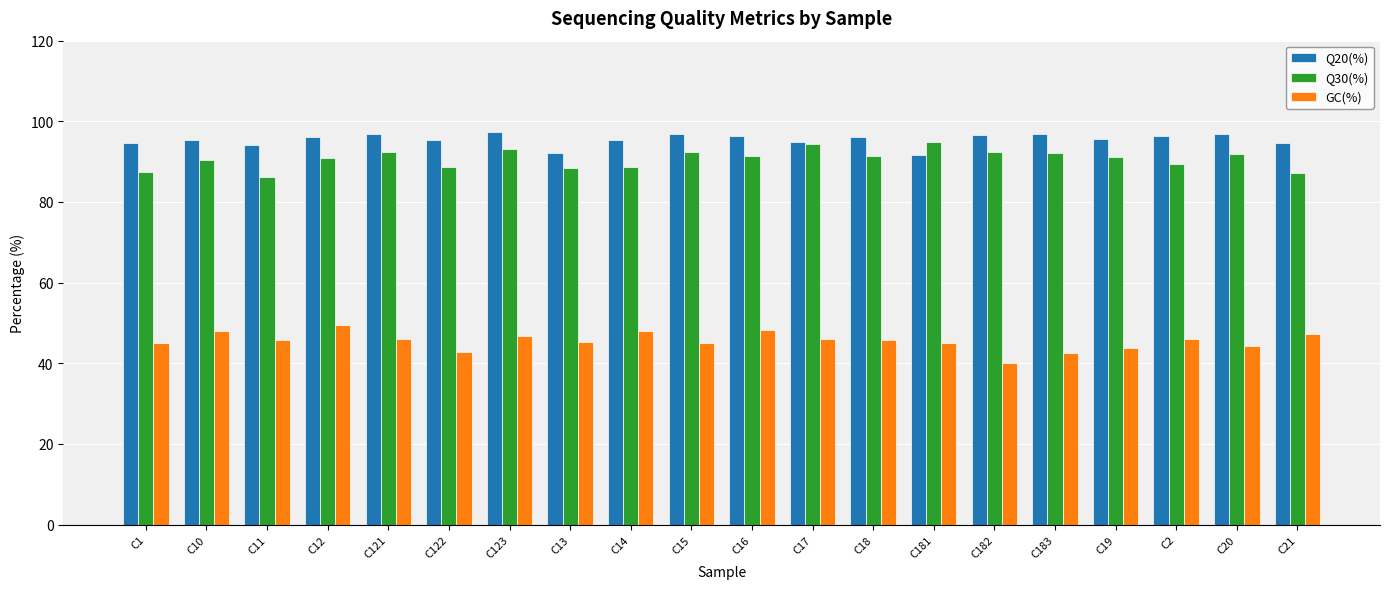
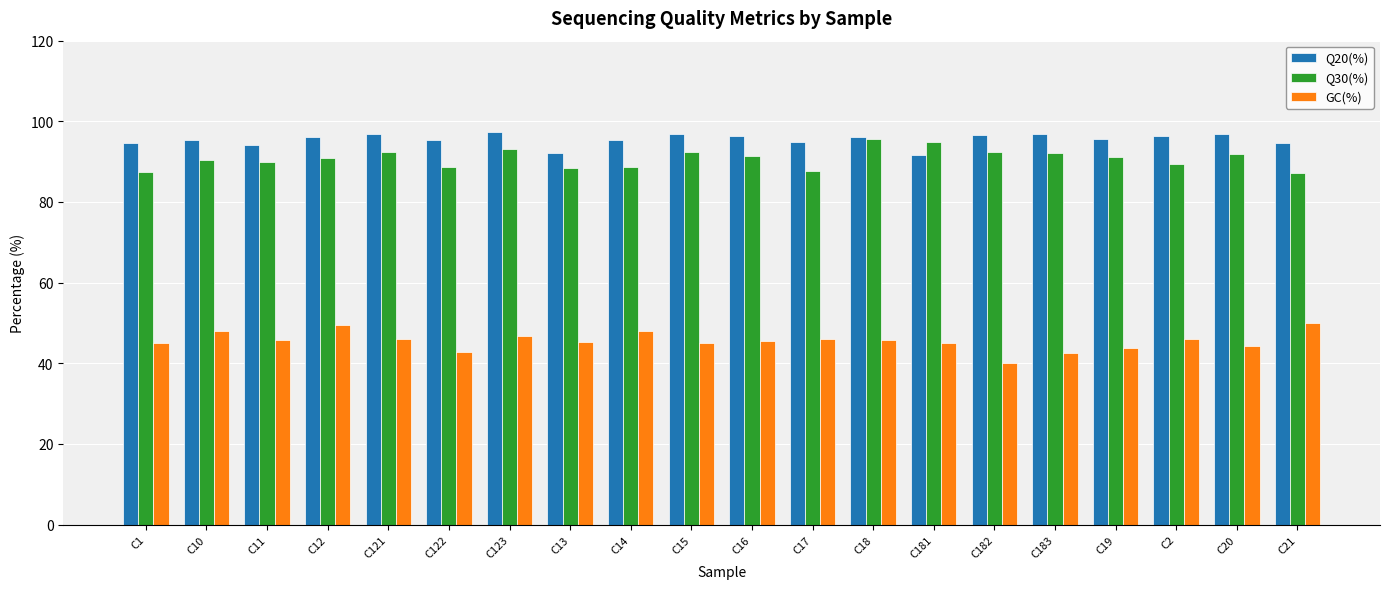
  {
    "Q20(%)": {
      "C1": 95,
      "C10": 95,
      "C11": 94,
      "C12": 96,
      "C121": 97,
      "C122": 95,
      "C123": 97,
      "C13": 92,
      "C14": 95,
      "C15": 97,
      "C16": 96,
      "C17": 95,
      "C18": 96,
      "C181": 92,
      "C182": 97,
      "C183": 97,
      "C19": 96,
      "C2": 96,
      "C20": 97,
      "C21": 95
    },
    "Q30(%)": {
      "C1": 88,
      "C10": 90,
-     "C11": 86,
+     "C11": 90,
      "C12": 91,
      "C121": 92,
      "C122": 89,
      "C123": 93,
      "C13": 88,
      "C14": 89,
      "C15": 93,
      "C16": 91,
-     "C17": 94,
-     "C18": 91,
+     "C17": 88,
+     "C18": 96,
      "C181": 95,
      "C182": 92,
      "C183": 92,
      "C19": 91,
      "C2": 89,
      "C20": 92,
      "C21": 87
    },
    "GC(%)": {
      "C1": 45,
      "C10": 48,
      "C11": 46,
      "C12": 50,
      "C121": 46,
      "C122": 43,
      "C123": 47,
      "C13": 45,
      "C14": 48,
      "C15": 45,
-     "C16": 48,
+     "C16": 46,
      "C17": 46,
      "C18": 46,
      "C181": 45,
      "C182": 40,
      "C183": 42,
      "C19": 44,
      "C2": 46,
      "C20": 44,
-     "C21": 47
+     "C21": 50
    }
  }
